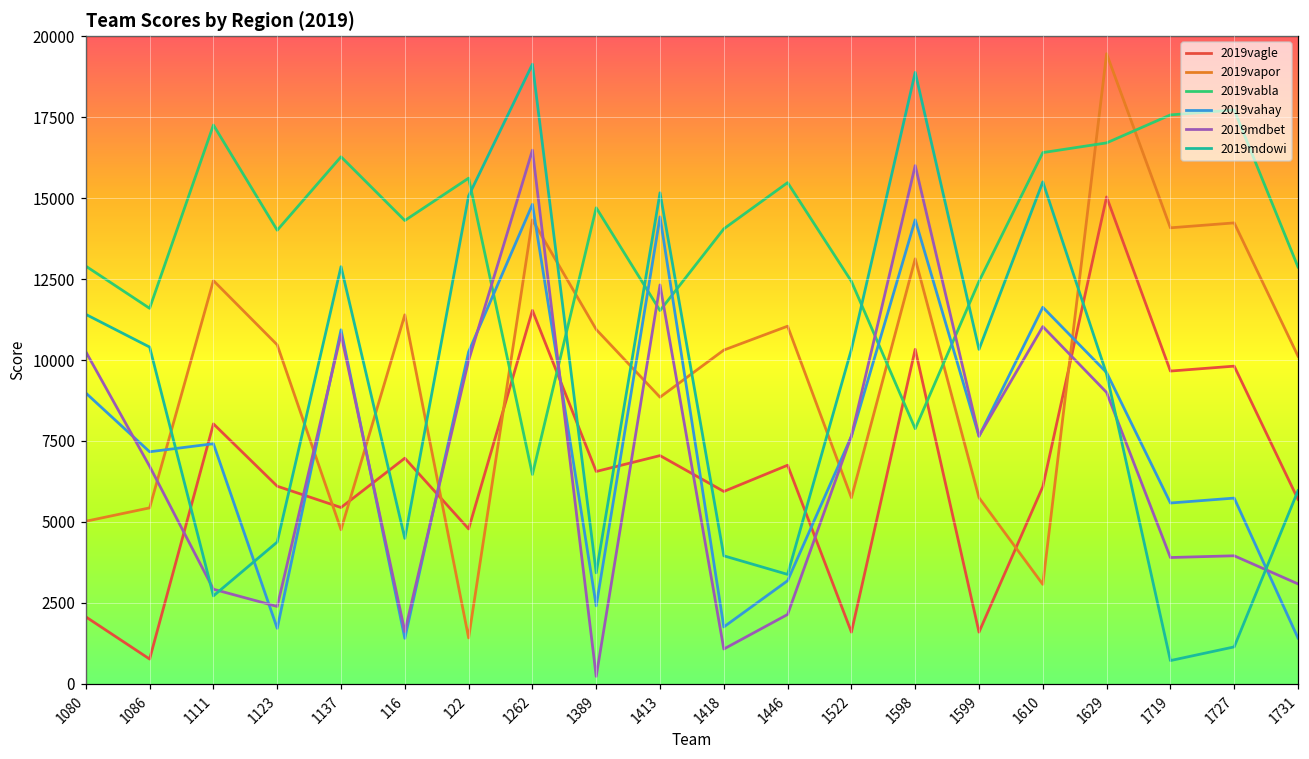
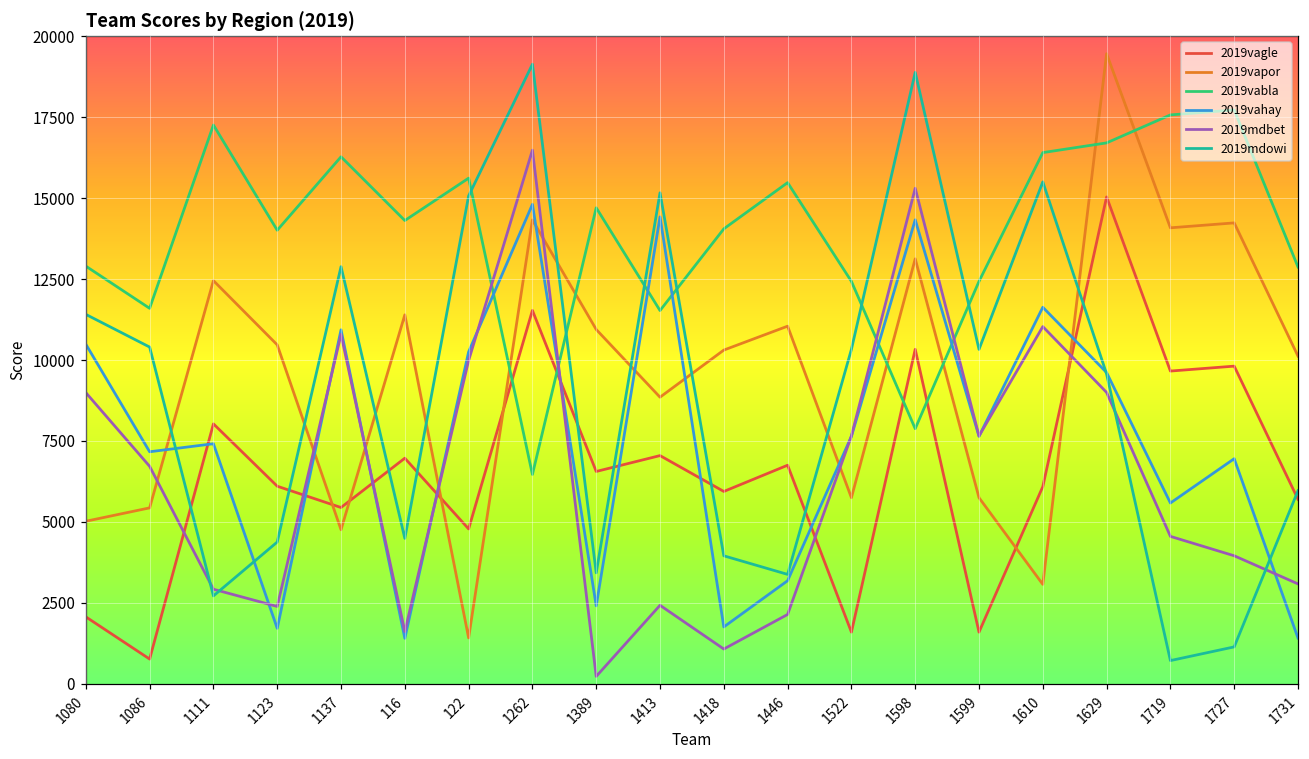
  {
    "2019vahay": {
-     "1080": 9000,
+     "1080": 10500,
      "1086": 7200,
      "1111": 7400,
      "1123": 1700,
      "1137": 10900,
      "116": 1400,
      "122": 10300,
      "1262": 14800,
      "1389": 2400,
      "1413": 14400,
      "1418": 1800,
      "1446": 3200,
      "1598": 14300,
      "1610": 11600,
      "1719": 5600,
-     "1727": 5700,
+     "1727": 7000,
      "1731": 1400
    },
    "2019mdbet": {
-     "1080": 10300,
+     "1080": 9000,
      "1086": 6700,
      "1111": 2900,
      "1123": 2400,
      "1137": 10800,
      "116": 1600,
      "122": 10000,
      "1262": 16500,
      "1389": 200,
-     "1413": 12300,
+     "1413": 2400,
      "1418": 1100,
      "1446": 2100,
-     "1598": 16000,
+     "1598": 15300,
      "1610": 11000,
      "1629": 9000,
-     "1719": 3900,
+     "1719": 4600,
      "1727": 4000,
      "1731": 3100
    }
  }
